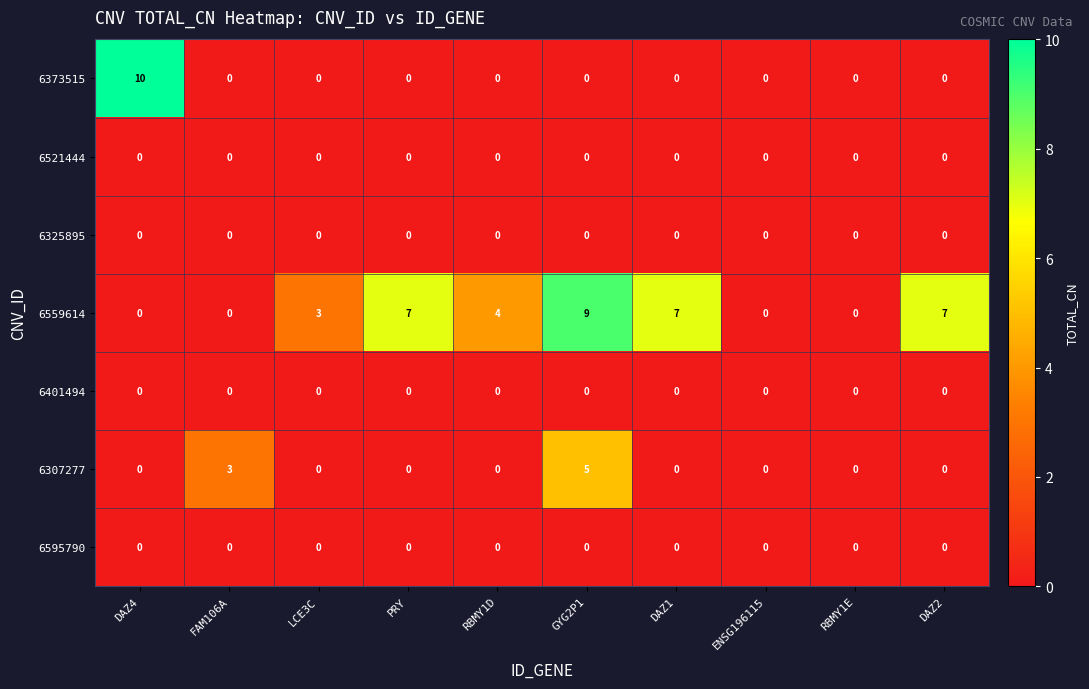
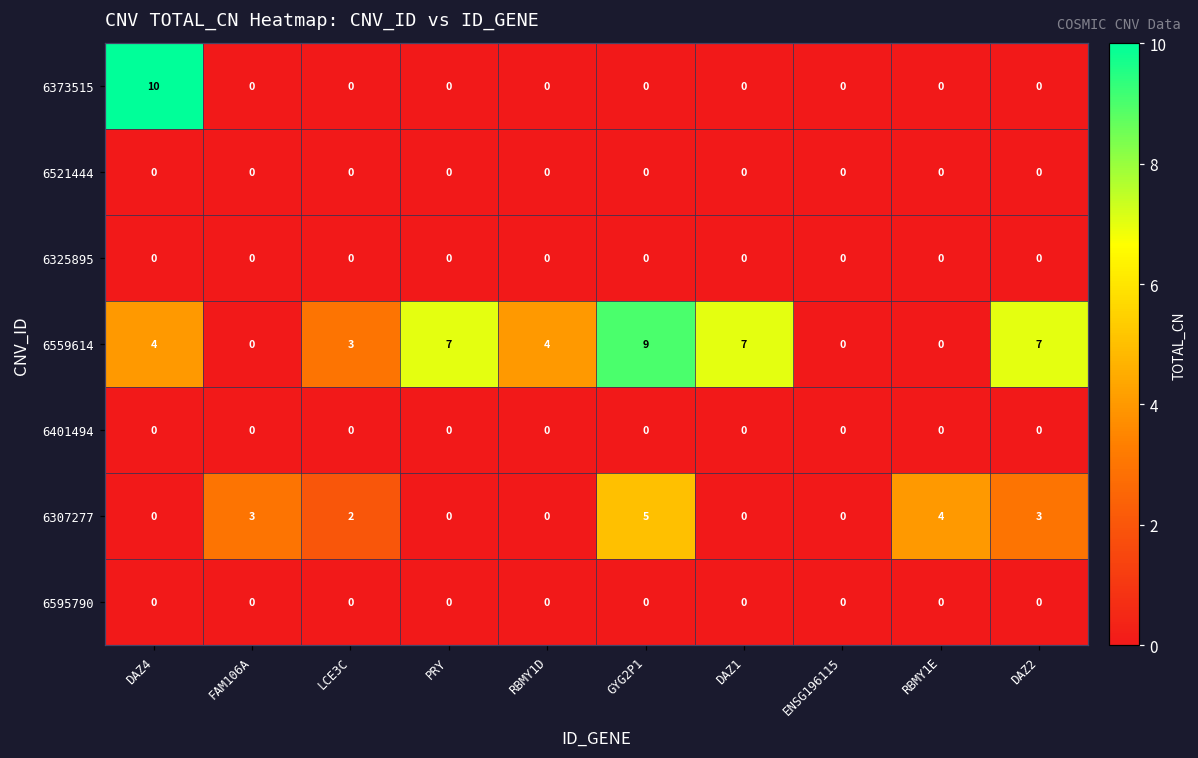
  {
    "6373515": {
      "DAZ4": 10,
      "FAM106A": 0,
      "LCE3C": 0,
      "PRY": 0,
      "RBMY1D": 0,
      "GYG2P1": 0,
      "DAZ1": 0,
      "ENSG196115": 0,
      "RBMY1E": 0,
      "DAZ2": 0
    },
    "6521444": {
      "DAZ4": 0,
      "FAM106A": 0,
      "LCE3C": 0,
      "PRY": 0,
      "RBMY1D": 0,
      "GYG2P1": 0,
      "DAZ1": 0,
      "ENSG196115": 0,
      "RBMY1E": 0,
      "DAZ2": 0
    },
    "6325895": {
      "DAZ4": 0,
      "FAM106A": 0,
      "LCE3C": 0,
      "PRY": 0,
      "RBMY1D": 0,
      "GYG2P1": 0,
      "DAZ1": 0,
      "ENSG196115": 0,
      "RBMY1E": 0,
      "DAZ2": 0
    },
    "6559614": {
-     "DAZ4": 0,
+     "DAZ4": 4,
      "FAM106A": 0,
      "LCE3C": 3,
      "PRY": 7,
      "RBMY1D": 4,
      "GYG2P1": 9,
      "DAZ1": 7,
      "ENSG196115": 0,
      "RBMY1E": 0,
      "DAZ2": 7
    },
    "6401494": {
      "DAZ4": 0,
      "FAM106A": 0,
      "LCE3C": 0,
      "PRY": 0,
      "RBMY1D": 0,
      "GYG2P1": 0,
      "DAZ1": 0,
      "ENSG196115": 0,
      "RBMY1E": 0,
      "DAZ2": 0
    },
    "6307277": {
      "DAZ4": 0,
      "FAM106A": 3,
-     "LCE3C": 0,
+     "LCE3C": 2,
      "PRY": 0,
      "RBMY1D": 0,
      "GYG2P1": 5,
      "DAZ1": 0,
      "ENSG196115": 0,
-     "RBMY1E": 0,
-     "DAZ2": 0
+     "RBMY1E": 4,
+     "DAZ2": 3
    },
    "6595790": {
      "DAZ4": 0,
      "FAM106A": 0,
      "LCE3C": 0,
      "PRY": 0,
      "RBMY1D": 0,
      "GYG2P1": 0,
      "DAZ1": 0,
      "ENSG196115": 0,
      "RBMY1E": 0,
      "DAZ2": 0
    }
  }
